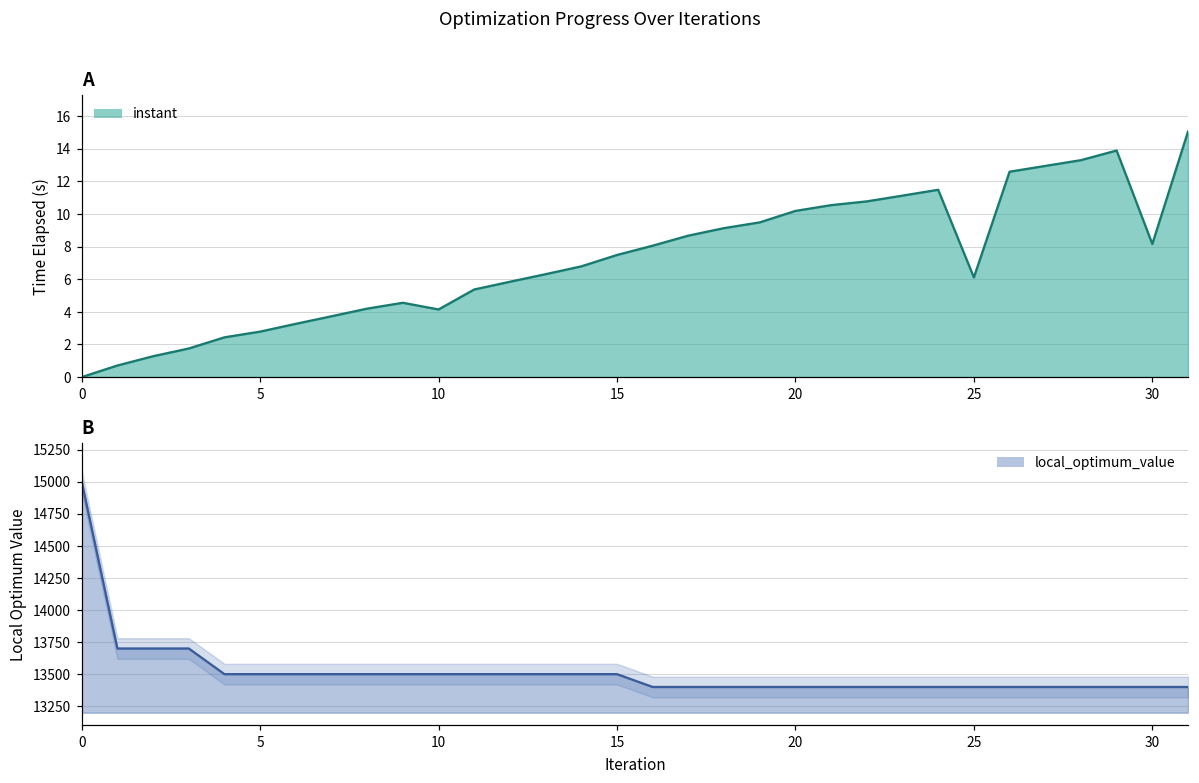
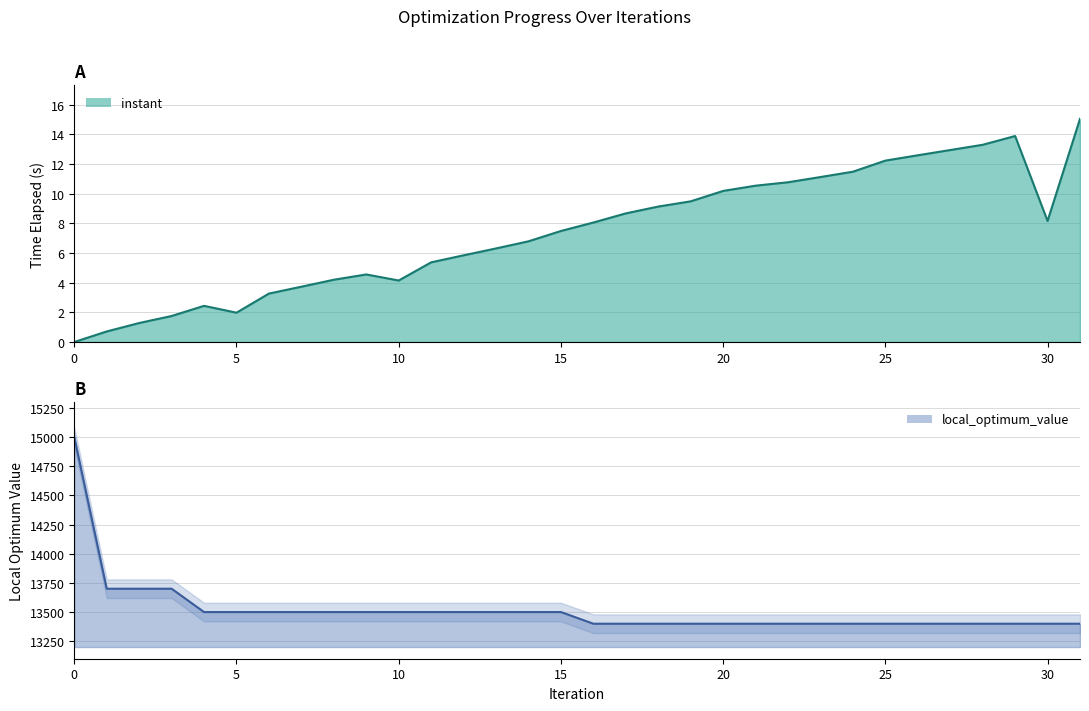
  {
    "A": {
      "0": 0.0,
-     "5": 2.8,
+     "5": 2.0,
      "10": 4.1,
      "15": 7.5,
      "20": 10.2,
-     "25": 6.1,
+     "25": 12.2,
      "30": 8.2
    }
  }
